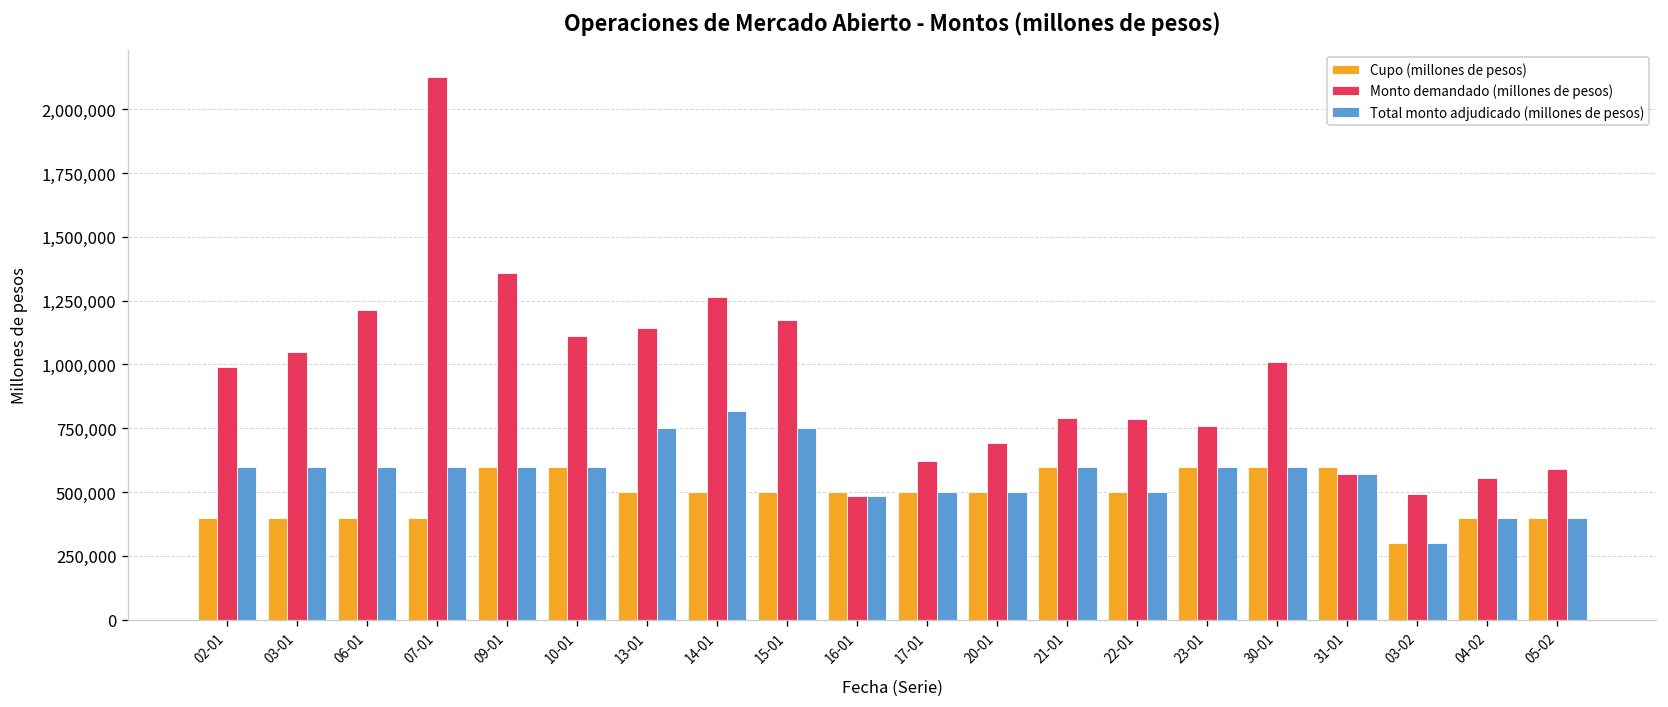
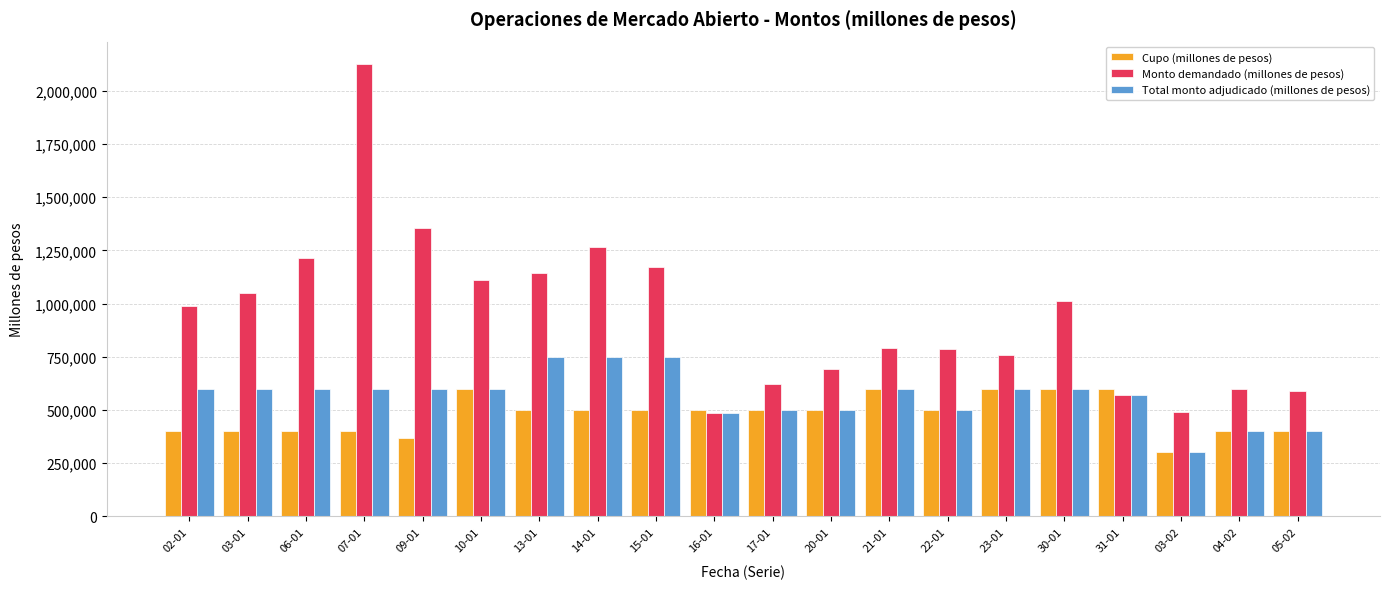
  {
    "Cupo (millones de pesos)": {
      "02-01": "400,000",
      "03-01": "400,000",
      "06-01": "400,000",
      "07-01": "400,000",
-     "09-01": "600,000",
+     "09-01": "370,000",
      "10-01": "600,000",
      "13-01": "500,000",
      "14-01": "500,000",
      "15-01": "500,000",
      "16-01": "500,000",
      "17-01": "500,000",
      "20-01": "500,000",
      "21-01": "600,000",
      "22-01": "500,000",
      "23-01": "600,000",
      "30-01": "600,000",
      "31-01": "600,000",
      "03-02": "300,000",
      "04-02": "400,000",
      "05-02": "400,000"
    },
    "Monto demandado (millones de pesos)": {
      "02-01": "990,000",
      "03-01": "1,050,000",
      "06-01": "1,220,000",
      "07-01": "2,130,000",
      "09-01": "1,360,000",
      "10-01": "1,110,000",
      "13-01": "1,140,000",
      "14-01": "1,270,000",
      "15-01": "1,170,000",
      "16-01": "490,000",
      "17-01": "620,000",
      "20-01": "690,000",
      "21-01": "790,000",
      "22-01": "790,000",
      "23-01": "760,000",
      "30-01": "1,010,000",
      "31-01": "570,000",
      "03-02": "490,000",
-     "04-02": "550,000",
+     "04-02": "600,000",
      "05-02": "590,000"
    },
    "Total monto adjudicado (millones de pesos)": {
      "02-01": "600,000",
      "03-01": "600,000",
      "06-01": "600,000",
      "07-01": "600,000",
      "09-01": "600,000",
      "10-01": "600,000",
      "13-01": "750,000",
-     "14-01": "820,000",
+     "14-01": "750,000",
      "15-01": "750,000",
      "16-01": "490,000",
      "17-01": "500,000",
      "20-01": "500,000",
      "21-01": "600,000",
      "22-01": "500,000",
      "23-01": "600,000",
      "30-01": "600,000",
      "31-01": "570,000",
      "03-02": "300,000",
      "04-02": "400,000",
      "05-02": "400,000"
    }
  }
